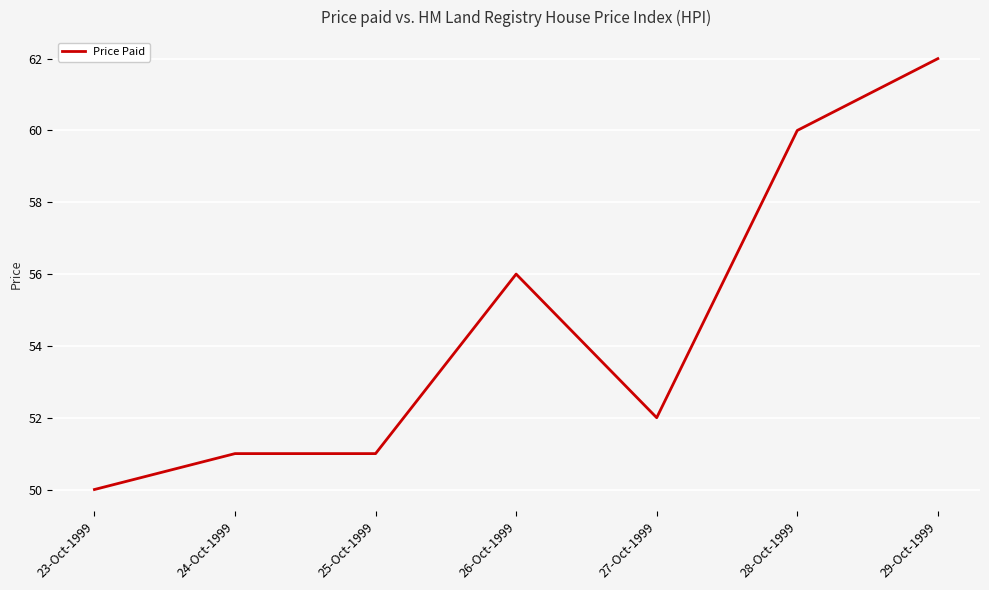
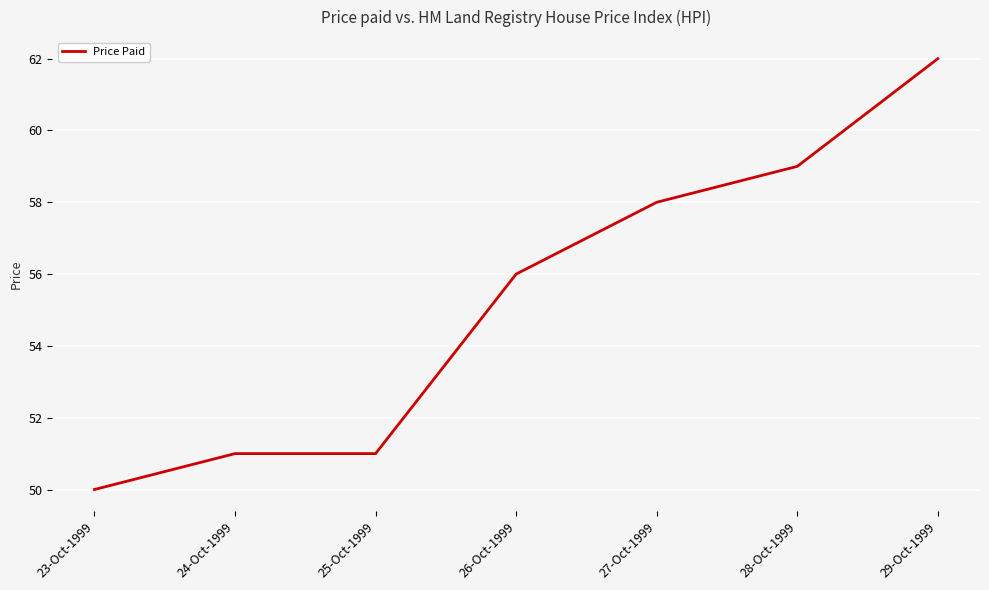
  {
    "23-Oct-1999": 50,
    "24-Oct-1999": 51,
    "25-Oct-1999": 51,
    "26-Oct-1999": 56,
-   "27-Oct-1999": 52,
-   "28-Oct-1999": 60,
+   "27-Oct-1999": 58,
+   "28-Oct-1999": 59,
    "29-Oct-1999": 62
  }
